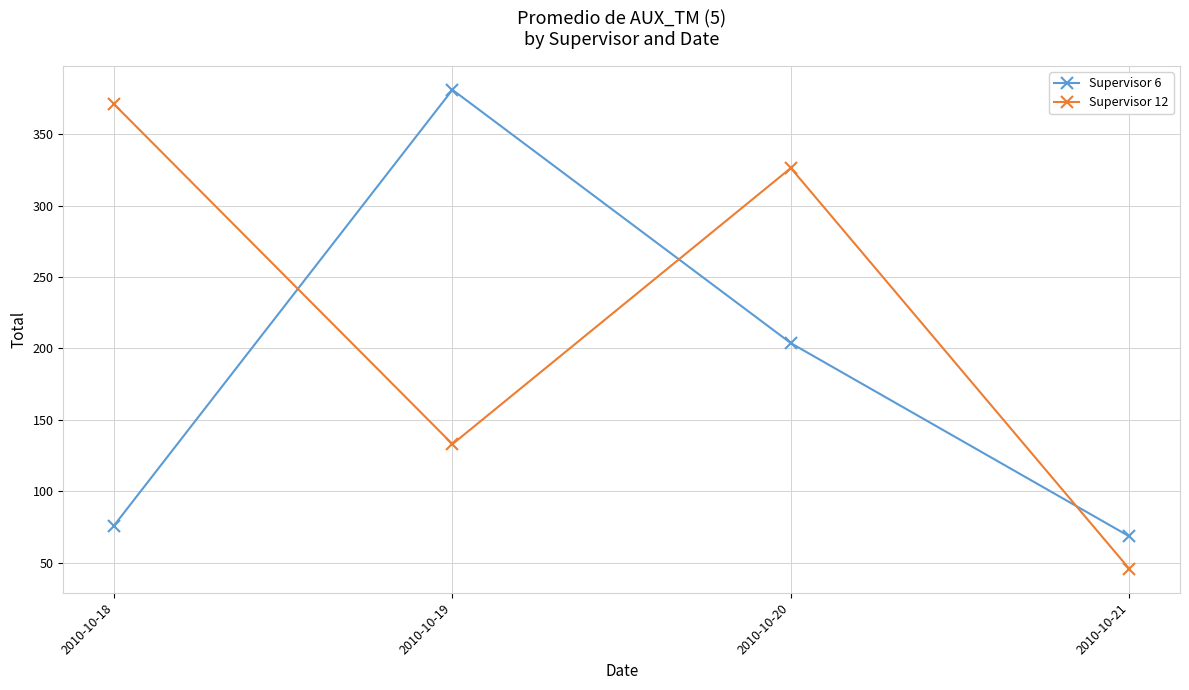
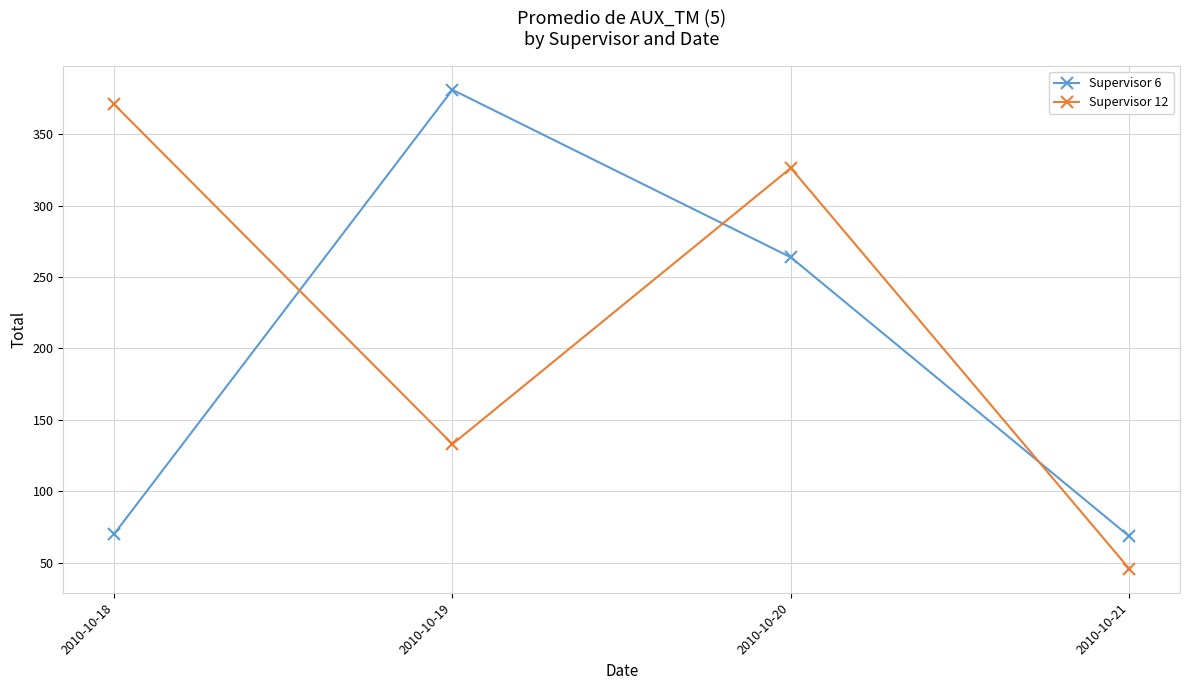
  {
    "Supervisor 6": {
-     "2010-10-18": 76,
+     "2010-10-18": 70,
      "2010-10-19": 381,
-     "2010-10-20": 204,
+     "2010-10-20": 264,
      "2010-10-21": 69
    },
    "Supervisor 12": {
      "2010-10-18": 371,
      "2010-10-19": 133,
      "2010-10-20": 326,
      "2010-10-21": 46
    }
  }
